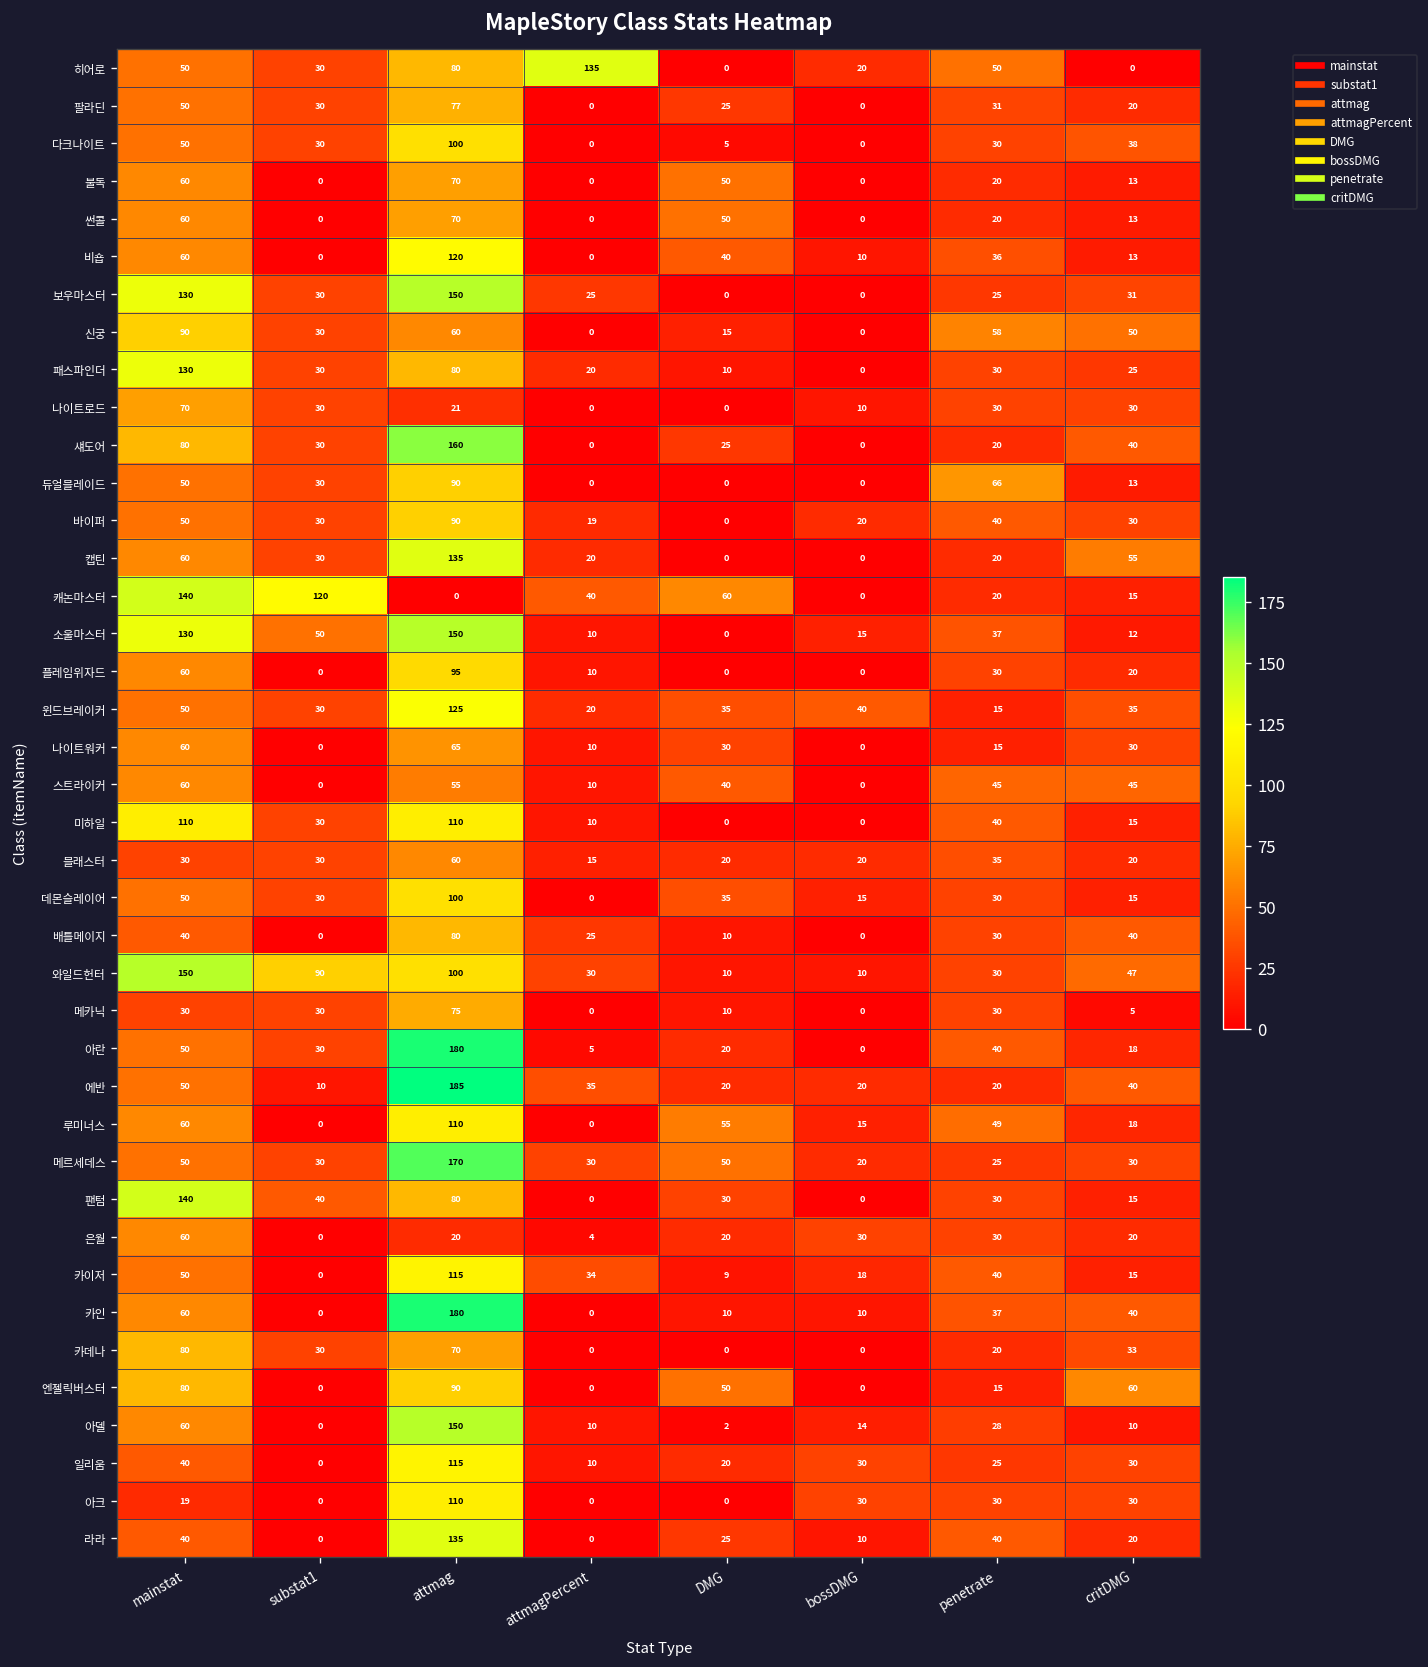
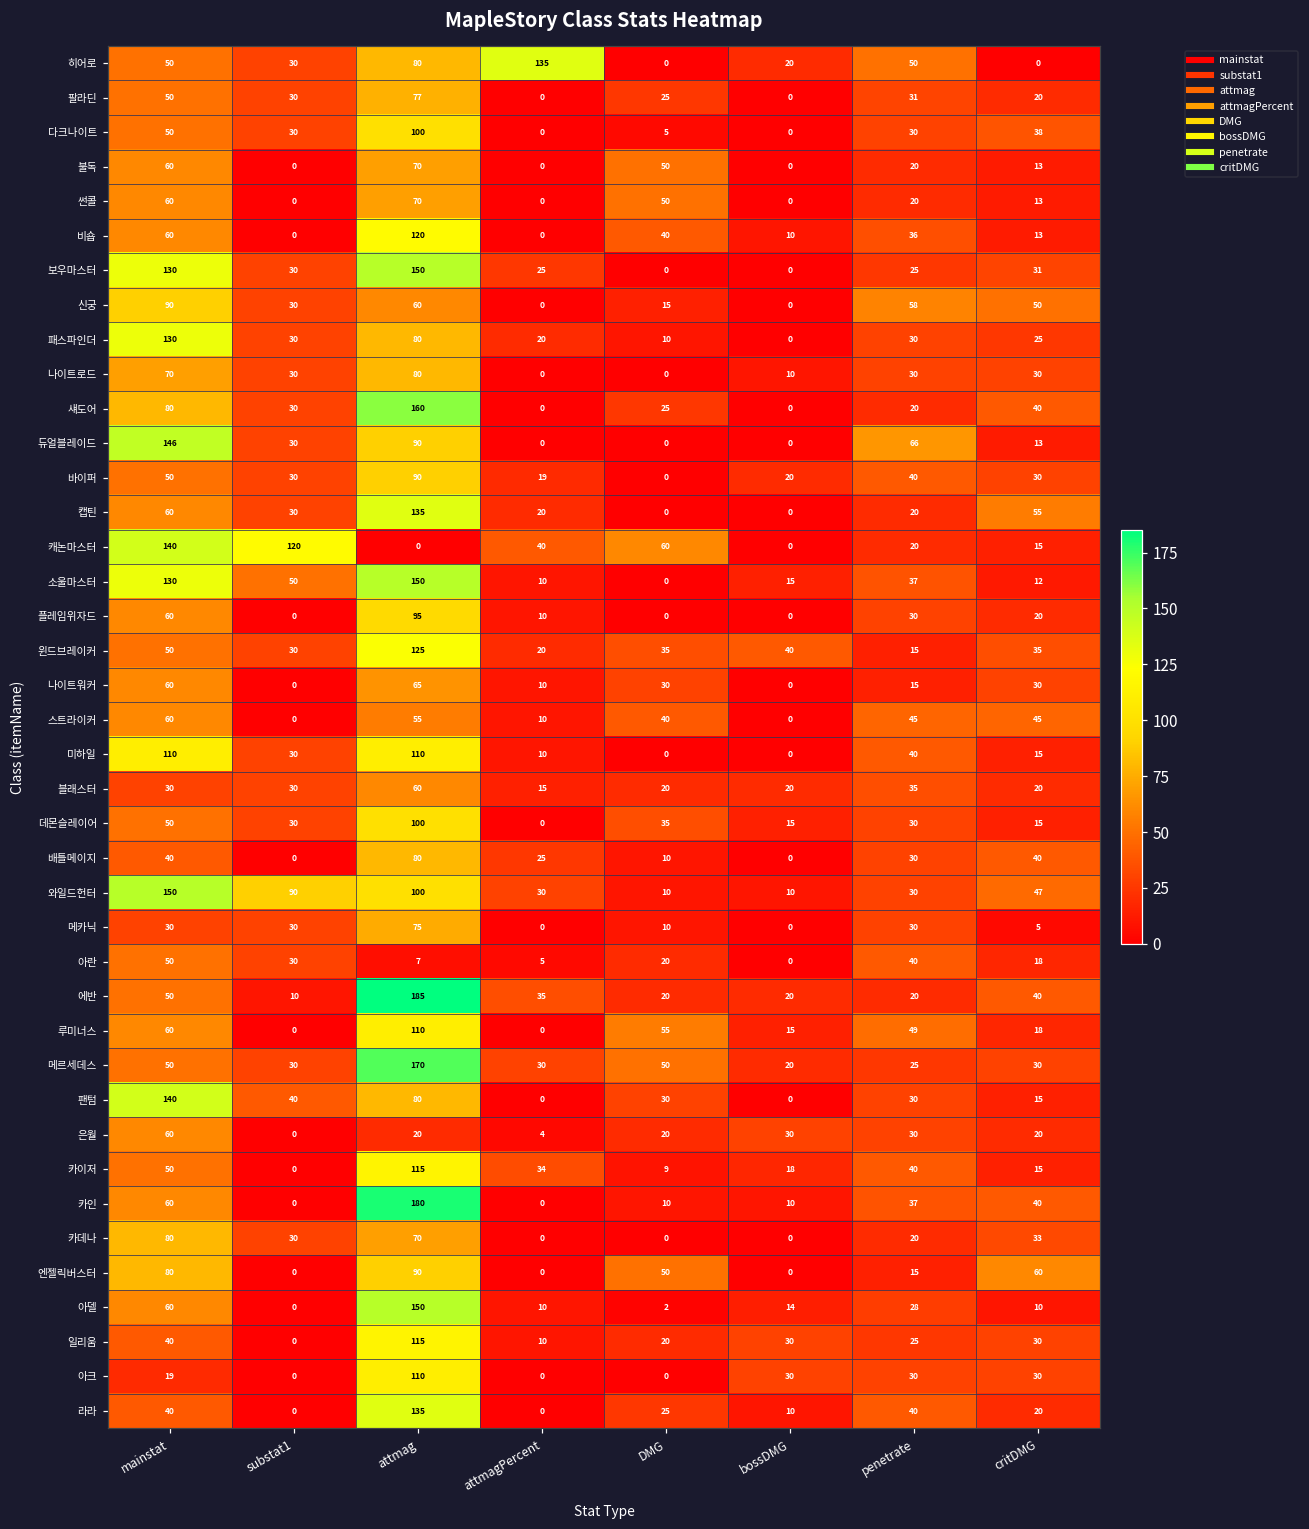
  {
    "나이트로드": {
      "mainstat": 70,
      "substat1": 30,
-     "attmag": 21,
+     "attmag": 80,
      "attmagPercent": 0,
      "DMG": 0,
      "bossDMG": 10,
      "penetrate": 30,
      "critDMG": 30
    },
    "듀얼블레이드": {
-     "mainstat": 50,
+     "mainstat": 146,
      "substat1": 30,
      "attmag": 90,
      "attmagPercent": 0,
      "DMG": 0,
      "bossDMG": 0,
      "penetrate": 66,
      "critDMG": 13
    },
    "아란": {
      "mainstat": 50,
      "substat1": 30,
-     "attmag": 180,
+     "attmag": 7,
      "attmagPercent": 5,
      "DMG": 20,
      "bossDMG": 0,
      "penetrate": 40,
      "critDMG": 18
    }
  }
